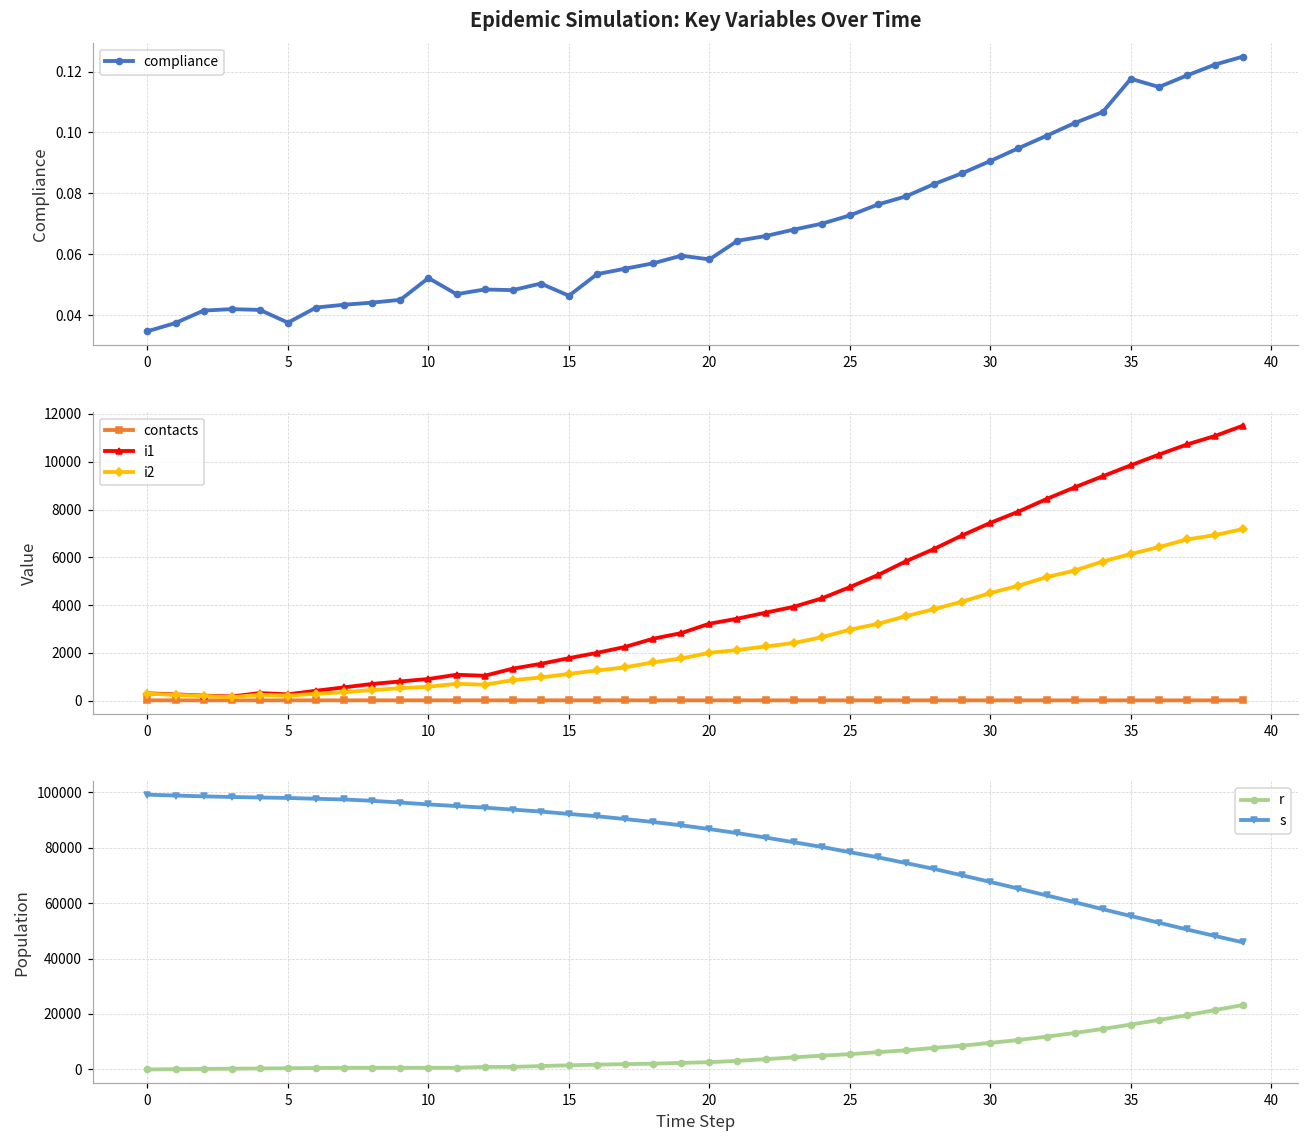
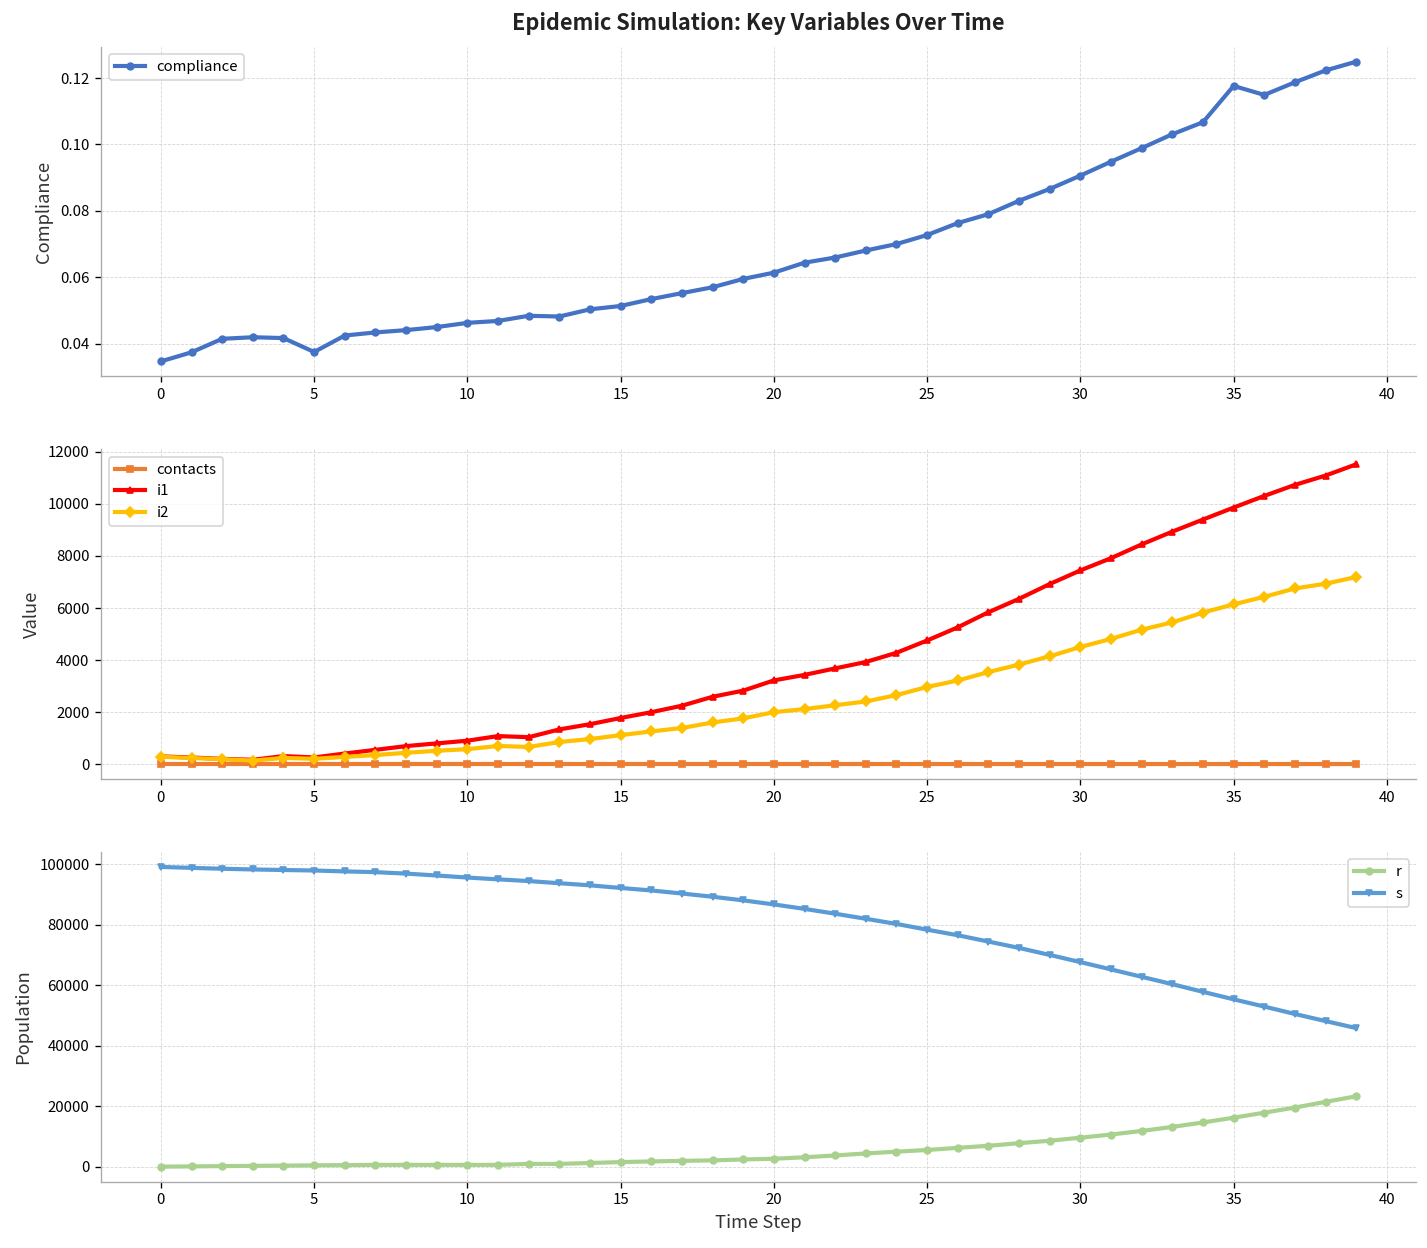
  {
    "Epidemic Simulation: Key Variables Over Time": {
      "0": 0.035,
      "5": 0.037,
-     "10": 0.052,
-     "15": 0.046,
-     "20": 0.058,
+     "10": 0.046,
+     "15": 0.051,
+     "20": 0.061,
      "25": 0.073,
      "30": 0.091,
      "35": 0.118
    }
  }
